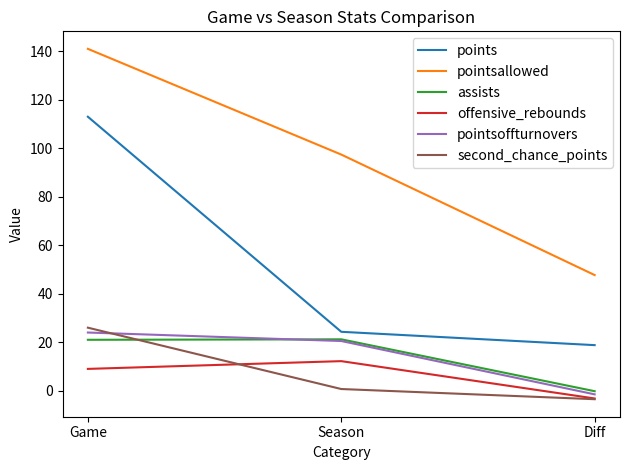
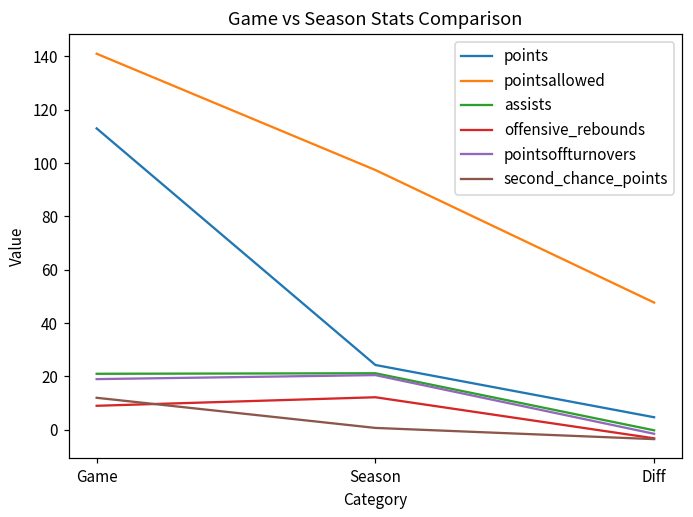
  {
    "points": {
      "Game": 113,
      "Season": 24,
-     "Diff": 19
+     "Diff": 5
    },
    "pointsallowed": {
      "Game": 141,
      "Season": 97,
      "Diff": 48
    },
    "assists": {
      "Game": 21,
      "Diff": 0
    },
    "offensive_rebounds": {
      "Game": 9,
      "Season": 12
    },
    "pointsoffturnovers": {
-     "Game": 24,
+     "Game": 19,
      "Diff": -2
    },
    "second_chance_points": {
-     "Game": 26,
+     "Game": 12,
      "Season": 1
    }
  }
